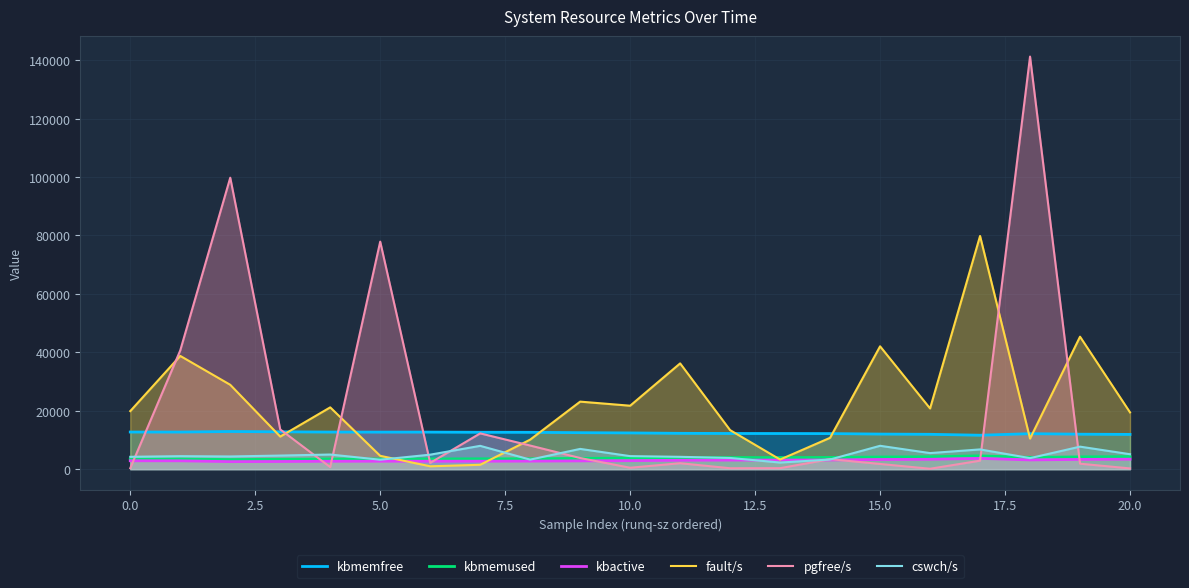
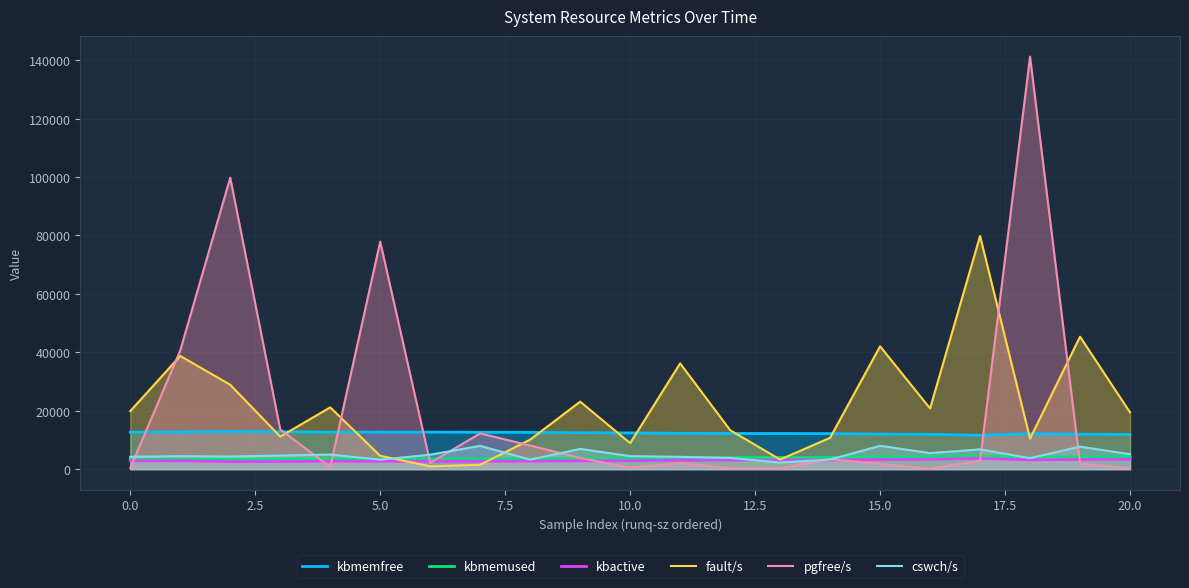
  {
    "kbmemfree": {
      "0.0": 13000,
      "5.0": 13000,
      "10.0": 12000,
      "15.0": 12000,
      "20.0": 12000
    },
    "kbmemused": {
      "15.0": 4000
    },
    "kbactive": {
      "15.0": 3000
    },
    "fault/s": {
      "0.0": 20000,
      "5.0": 5000,
-     "10.0": 22000,
+     "10.0": 9000,
      "15.0": 42000,
      "20.0": 19000
    },
    "pgfree/s": {
      "0.0": 0,
      "5.0": 78000,
      "10.0": 0,
      "15.0": 2000,
      "20.0": 0
    },
    "cswch/s": {
      "15.0": 8000
    }
  }
